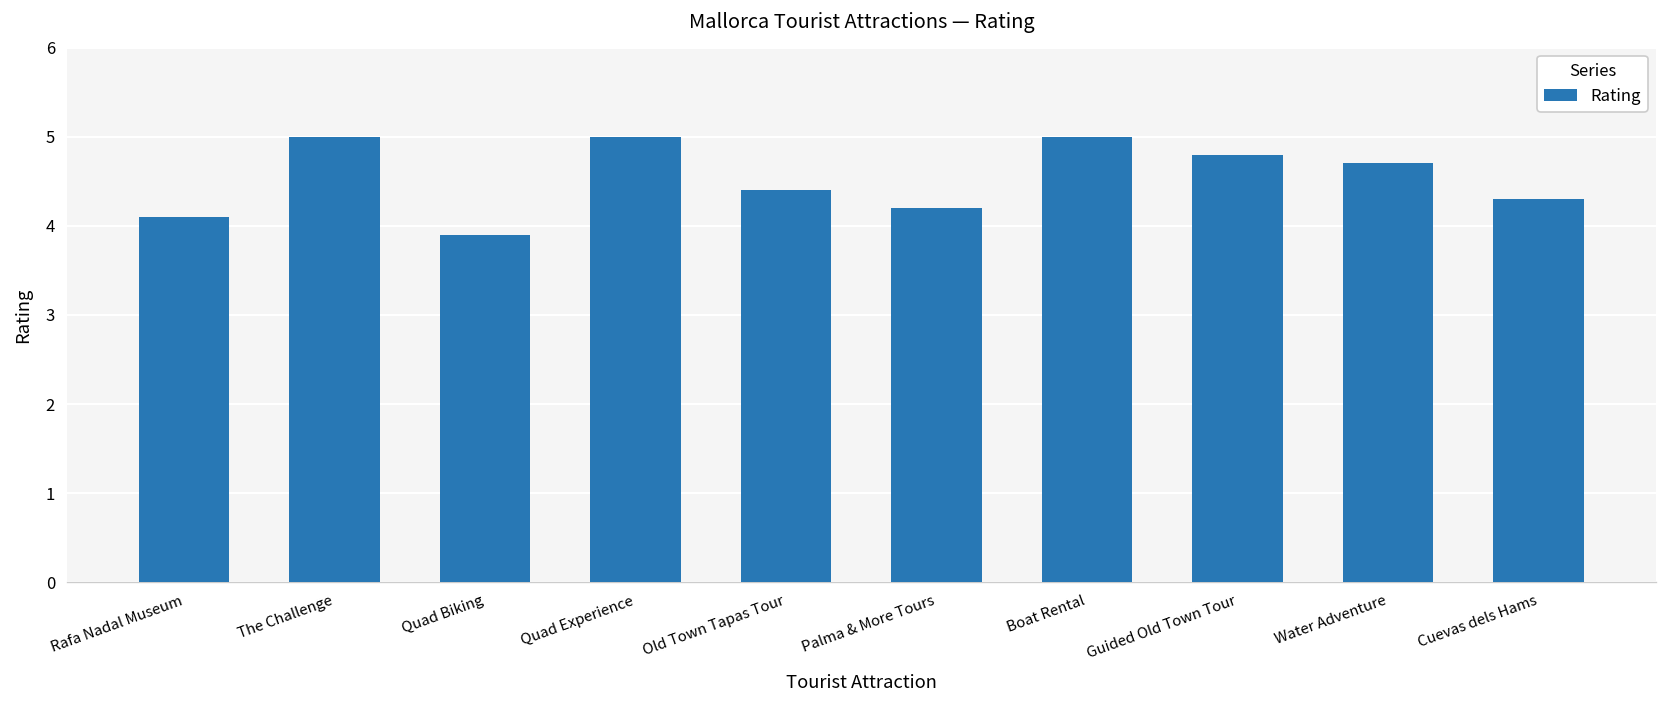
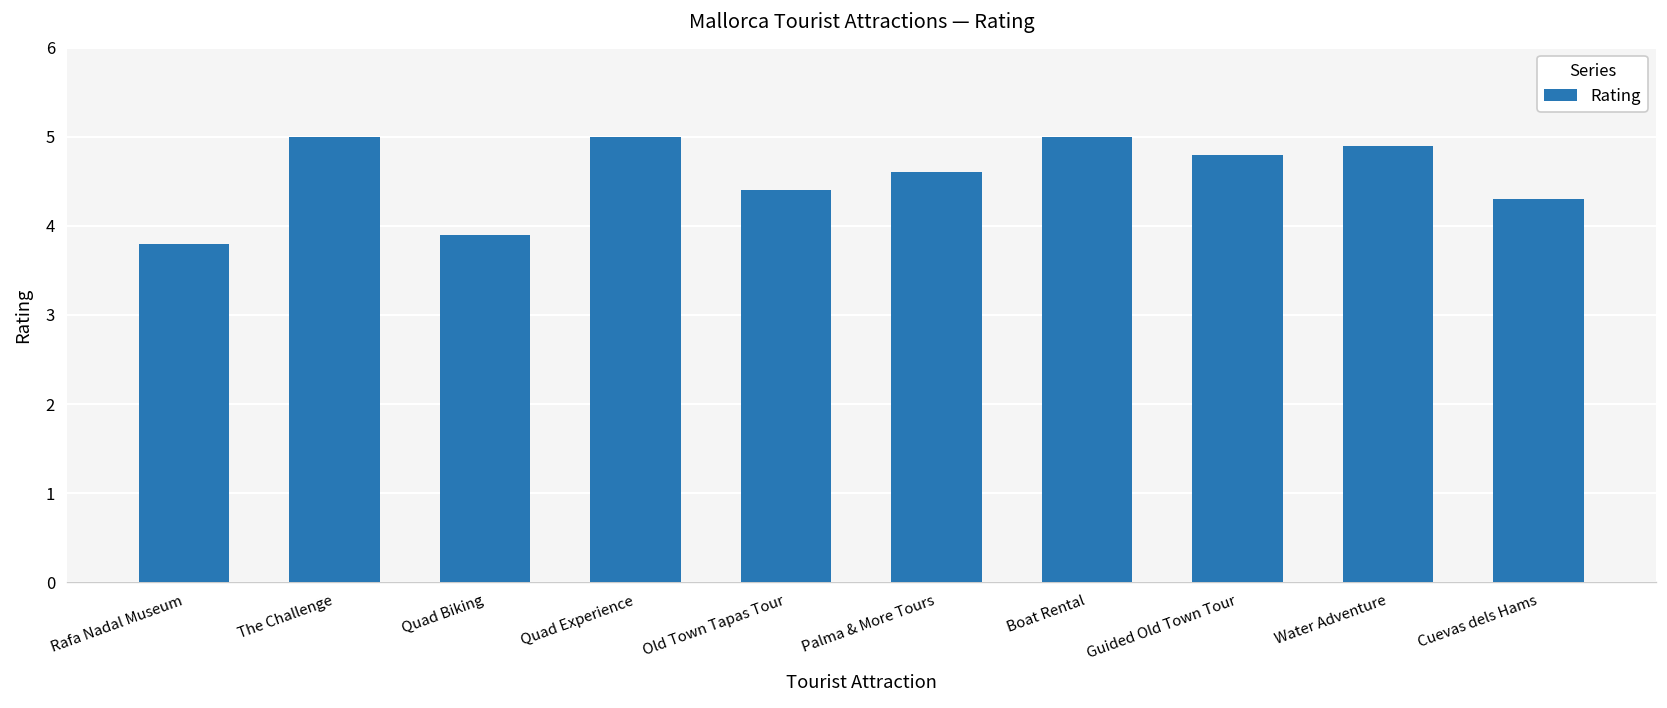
  {
-   "Rafa Nadal Museum": 4.1,
+   "Rafa Nadal Museum": 3.8,
    "The Challenge": 5.0,
    "Quad Biking": 3.9,
    "Quad Experience": 5.0,
    "Old Town Tapas Tour": 4.4,
-   "Palma & More Tours": 4.2,
+   "Palma & More Tours": 4.6,
    "Boat Rental": 5.0,
    "Guided Old Town Tour": 4.8,
-   "Water Adventure": 4.7,
+   "Water Adventure": 4.9,
    "Cuevas dels Hams": 4.3
  }
